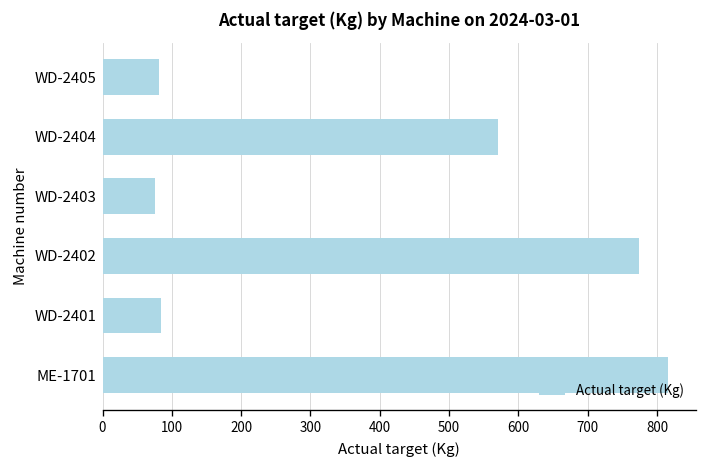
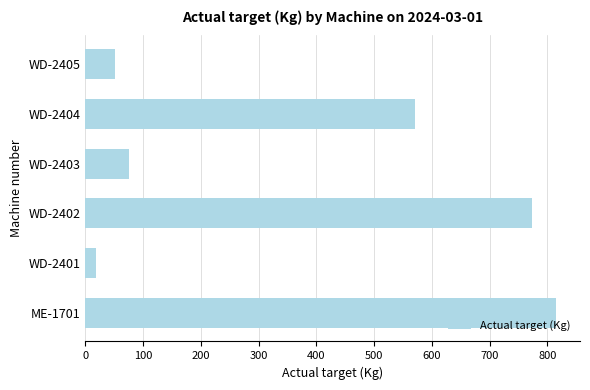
  {
-   "WD-2405": 80,
+   "WD-2405": 50,
    "WD-2404": 570,
    "WD-2403": 80,
    "WD-2402": 770,
-   "WD-2401": 80,
+   "WD-2401": 20,
    "ME-1701": 820
  }
